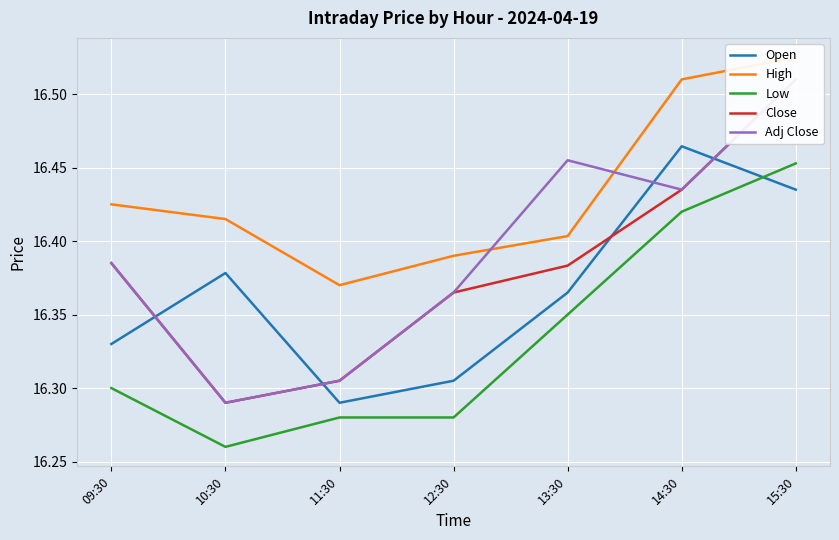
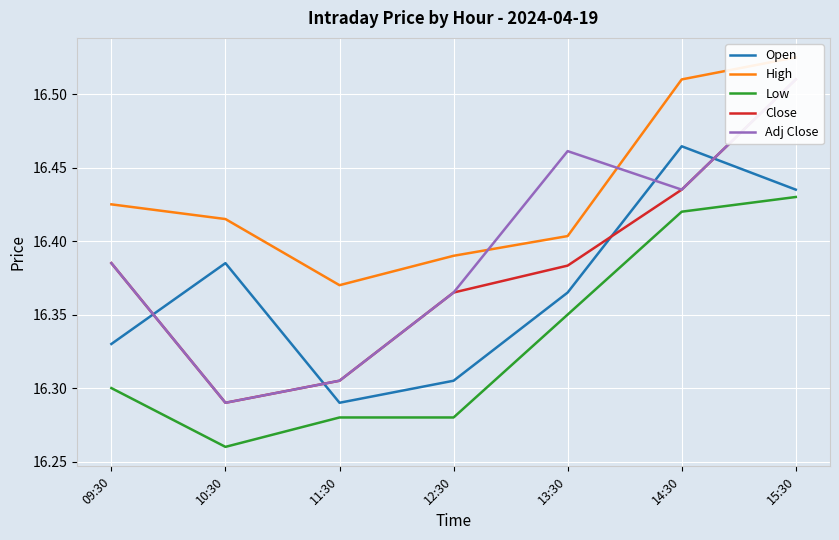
  {
    "Open": {
      "09:30": 16.330,
-     "10:30": 16.378,
+     "10:30": 16.385,
      "11:30": 16.290,
      "12:30": 16.305,
      "13:30": 16.365,
      "14:30": 16.465,
      "15:30": 16.435
    },
    "High": {
      "09:30": 16.425,
      "10:30": 16.415,
      "11:30": 16.370,
      "12:30": 16.390,
      "13:30": 16.403,
      "14:30": 16.510
    },
    "Low": {
      "09:30": 16.300,
      "10:30": 16.260,
      "11:30": 16.280,
      "12:30": 16.280,
      "13:30": 16.350,
      "14:30": 16.420,
-     "15:30": 16.453
+     "15:30": 16.430
    },
    "Close": {
      "13:30": 16.383
    },
    "Adj Close": {
-     "13:30": 16.455
+     "13:30": 16.461
    }
  }
